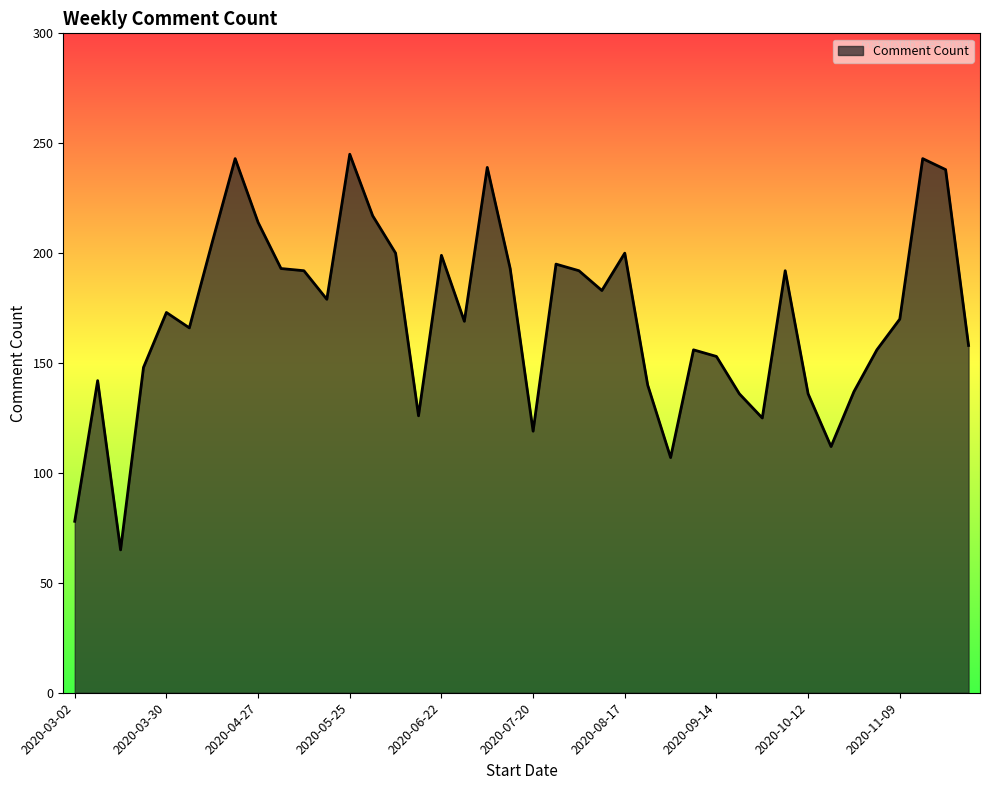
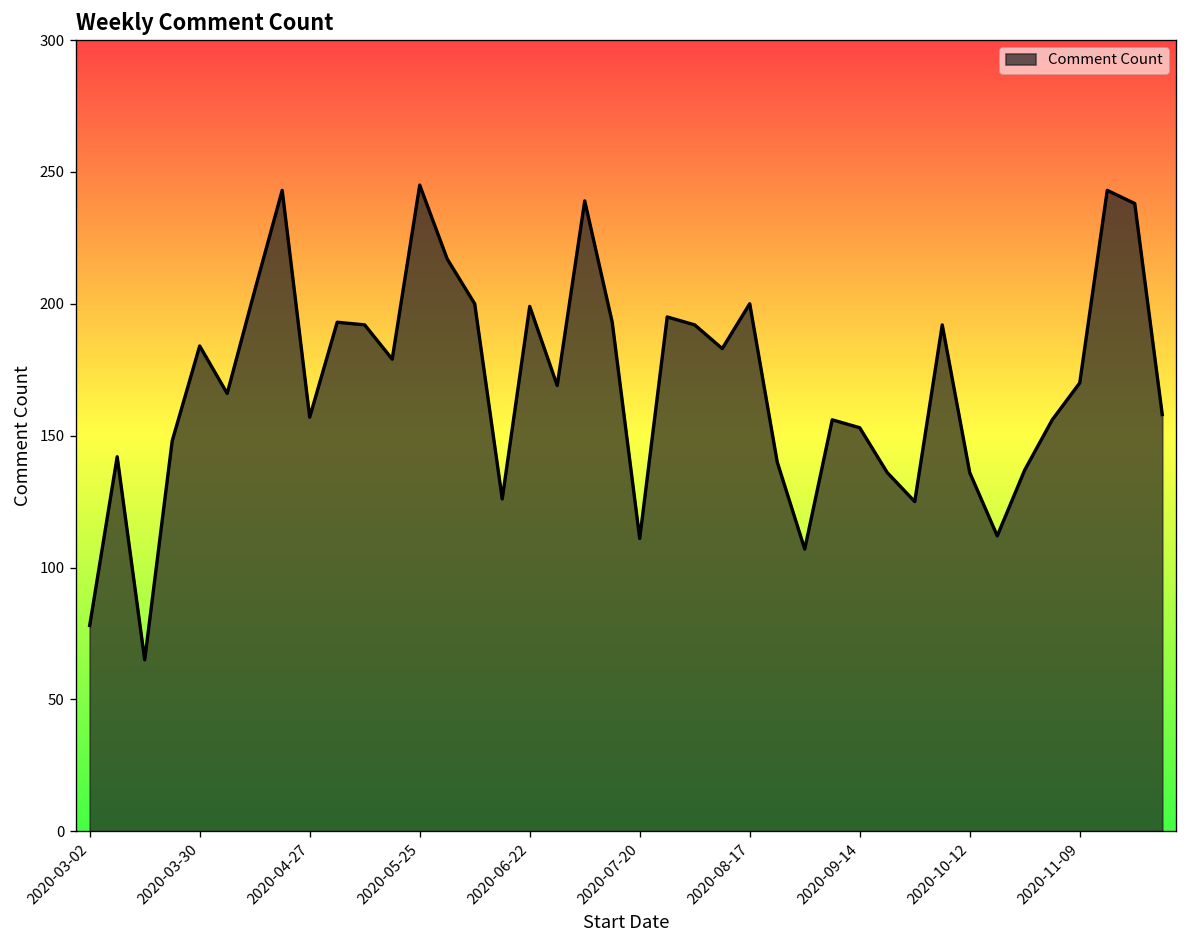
  {
    "2020-03-02": 78,
-   "2020-03-30": 173,
-   "2020-04-27": 214,
+   "2020-03-30": 184,
+   "2020-04-27": 157,
    "2020-05-25": 245,
    "2020-06-22": 199,
-   "2020-07-20": 119,
+   "2020-07-20": 111,
    "2020-08-17": 200,
    "2020-09-14": 153,
    "2020-10-12": 136,
    "2020-11-09": 170
  }
